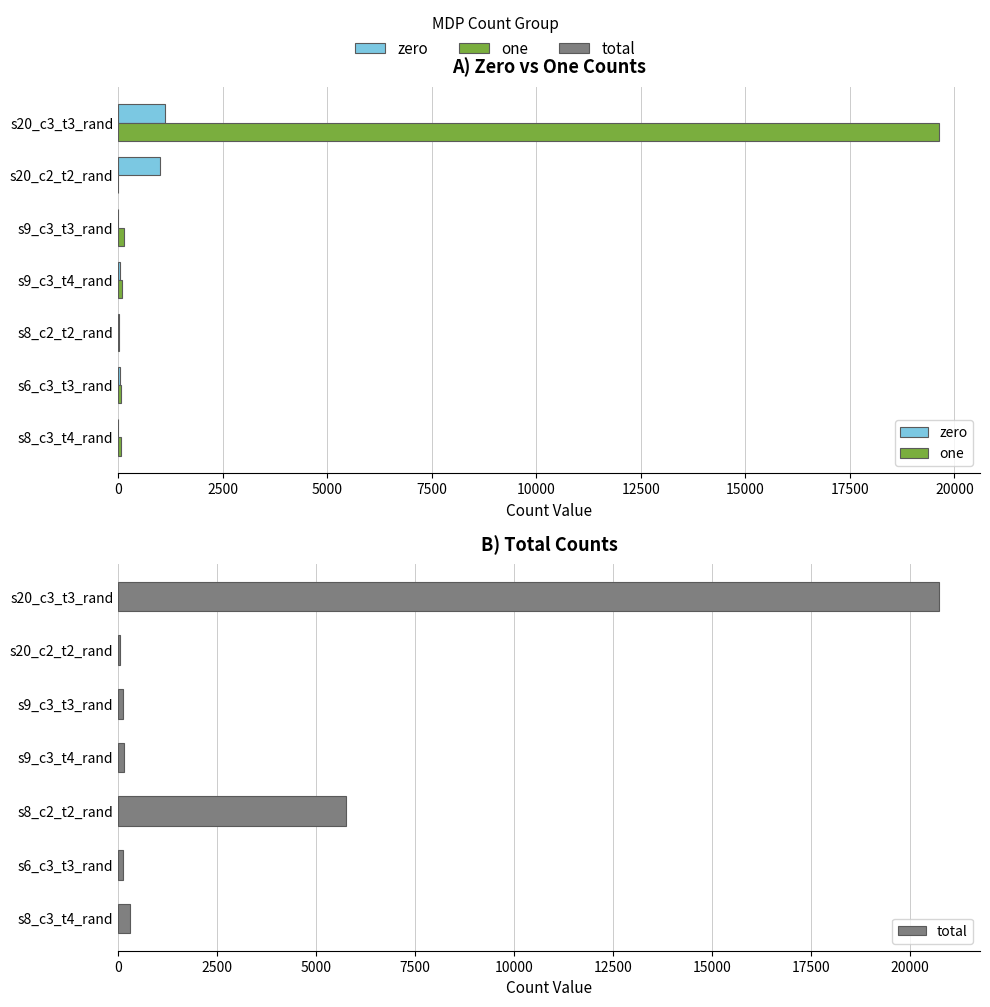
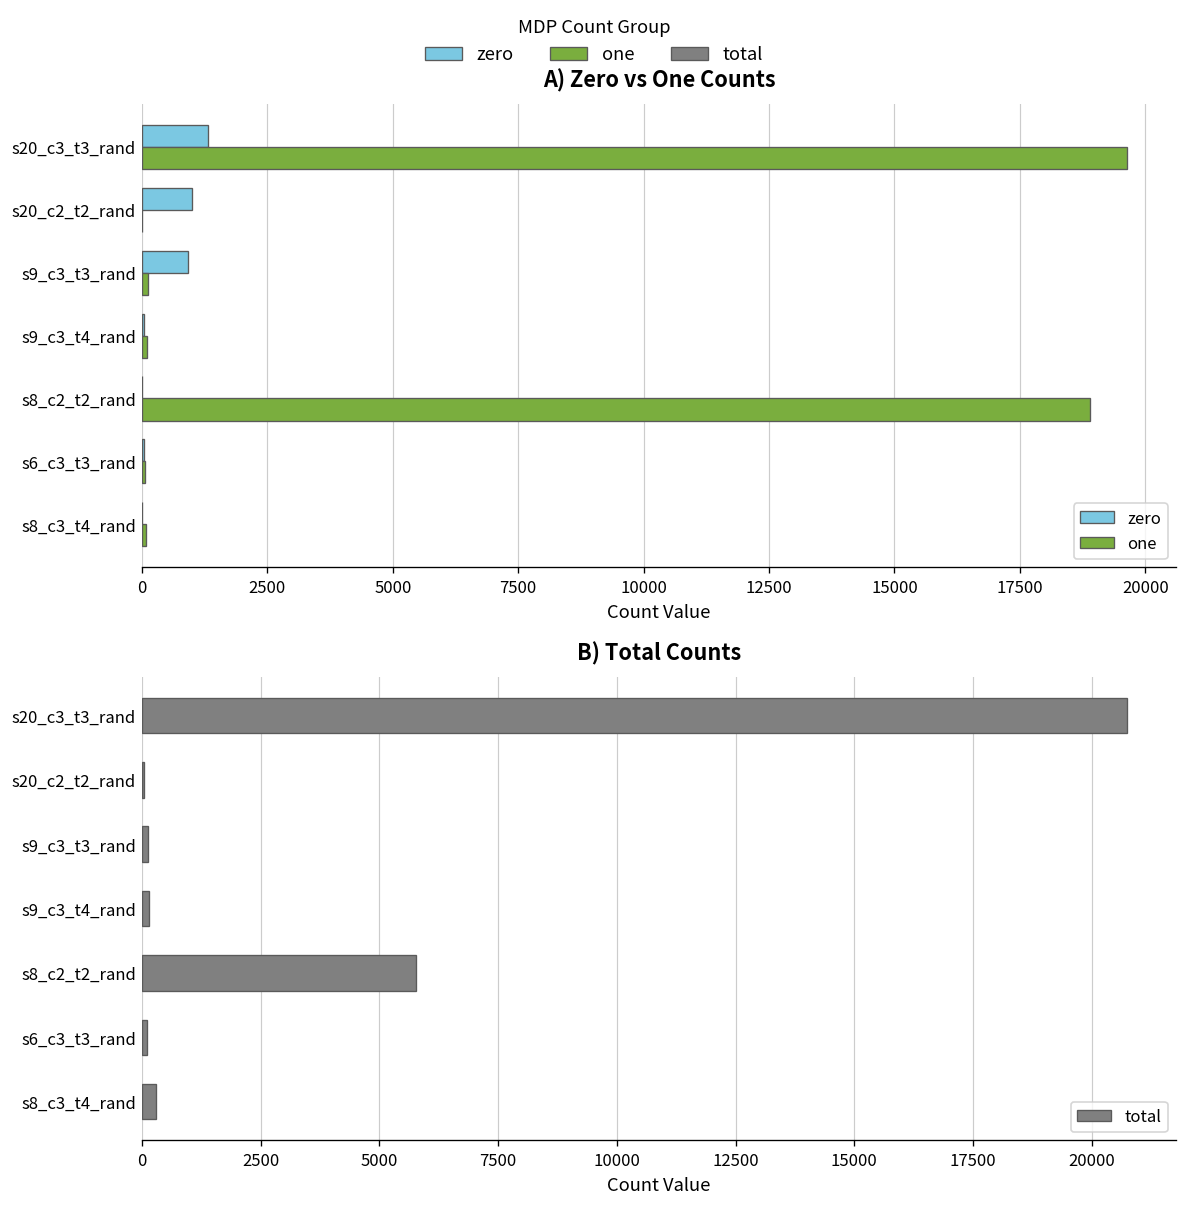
  {
    "A) Zero vs One Counts": {
      "zero": {
-       "s20_c3_t3_rand": 1100,
+       "s20_c3_t3_rand": 1300,
        "s20_c2_t2_rand": 1000,
-       "s9_c3_t3_rand": 0,
+       "s9_c3_t3_rand": 900,
        "s8_c3_t4_rand": 0
      },
      "one": {
        "s20_c3_t3_rand": 19600,
        "s20_c2_t2_rand": 0,
        "s9_c3_t3_rand": 100,
        "s9_c3_t4_rand": 100,
-       "s8_c2_t2_rand": 0,
+       "s8_c2_t2_rand": 18900,
        "s6_c3_t3_rand": 100,
        "s8_c3_t4_rand": 100
      }
    },
    "B) Total Counts": {
      "s20_c3_t3_rand": 20700,
      "s9_c3_t3_rand": 100,
      "s9_c3_t4_rand": 100,
      "s8_c2_t2_rand": 5800,
      "s6_c3_t3_rand": 100,
      "s8_c3_t4_rand": 300
    }
  }
